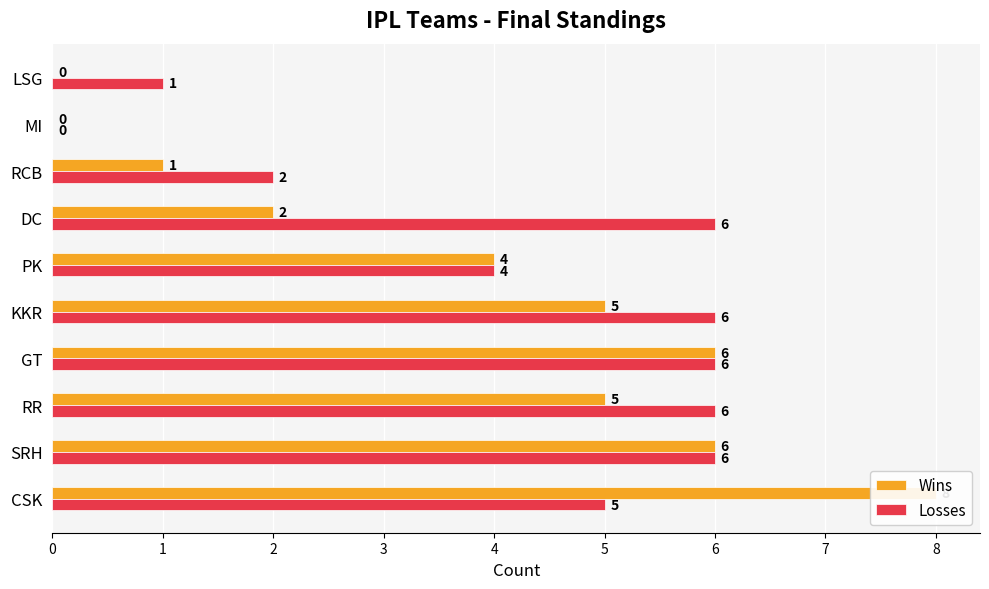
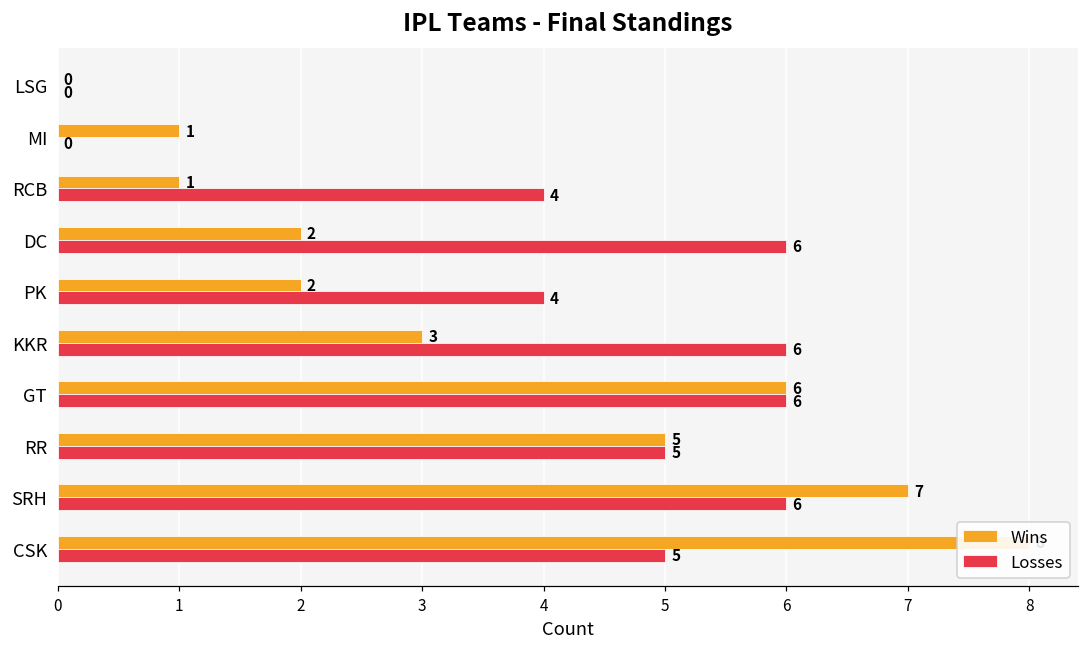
  {
    "Wins": {
-     "MI": 0,
+     "MI": 1,
      "RCB": 1,
      "DC": 2,
-     "PK": 4,
-     "KKR": 5,
-     "SRH": 6
+     "PK": 2,
+     "KKR": 3,
+     "SRH": 7
    },
    "Losses": {
-     "LSG": 1,
+     "LSG": 0,
      "MI": 0,
-     "RCB": 2,
+     "RCB": 4,
      "DC": 6,
      "PK": 4,
      "KKR": 6,
-     "RR": 6,
+     "RR": 5,
      "SRH": 6,
      "CSK": 5
    }
  }
